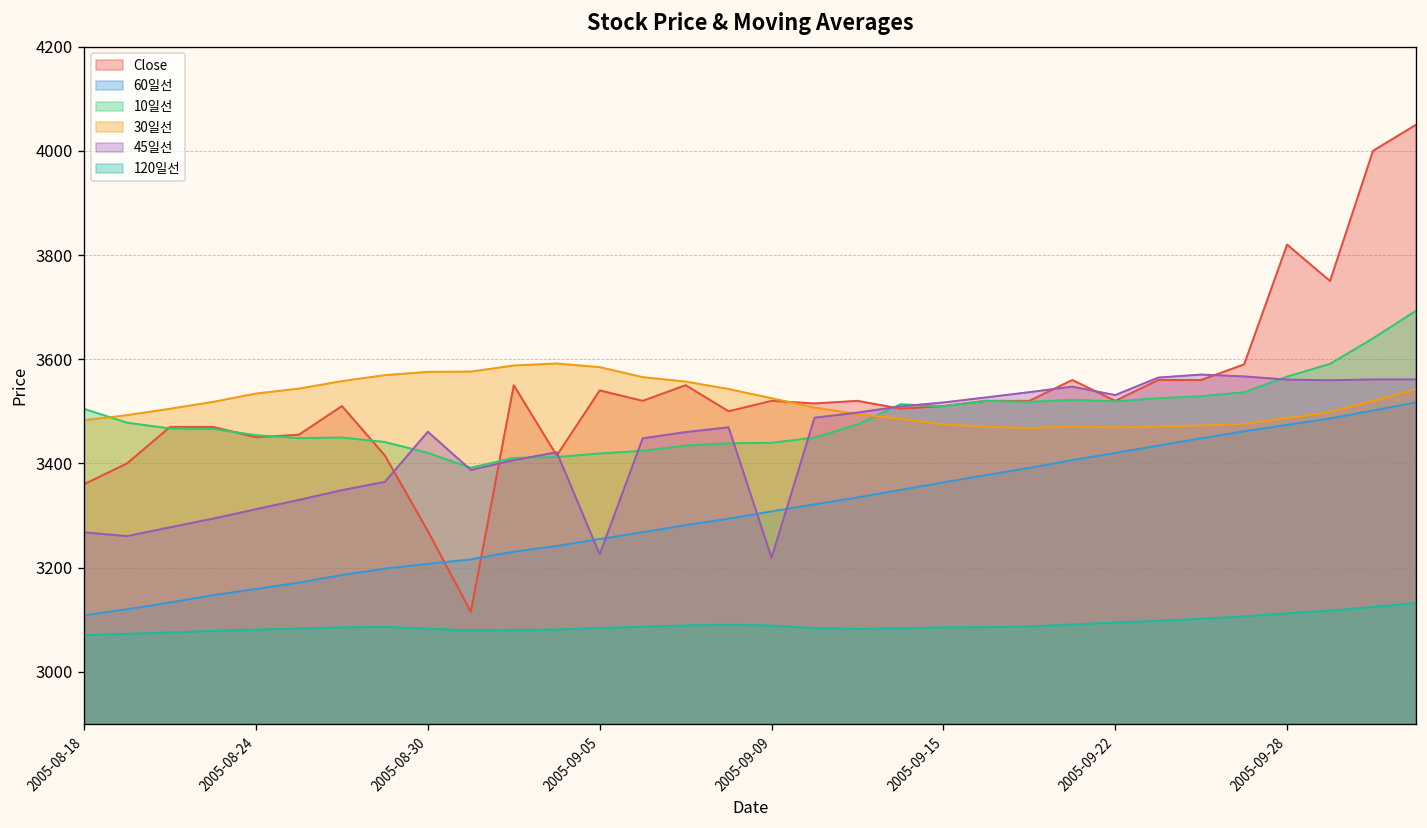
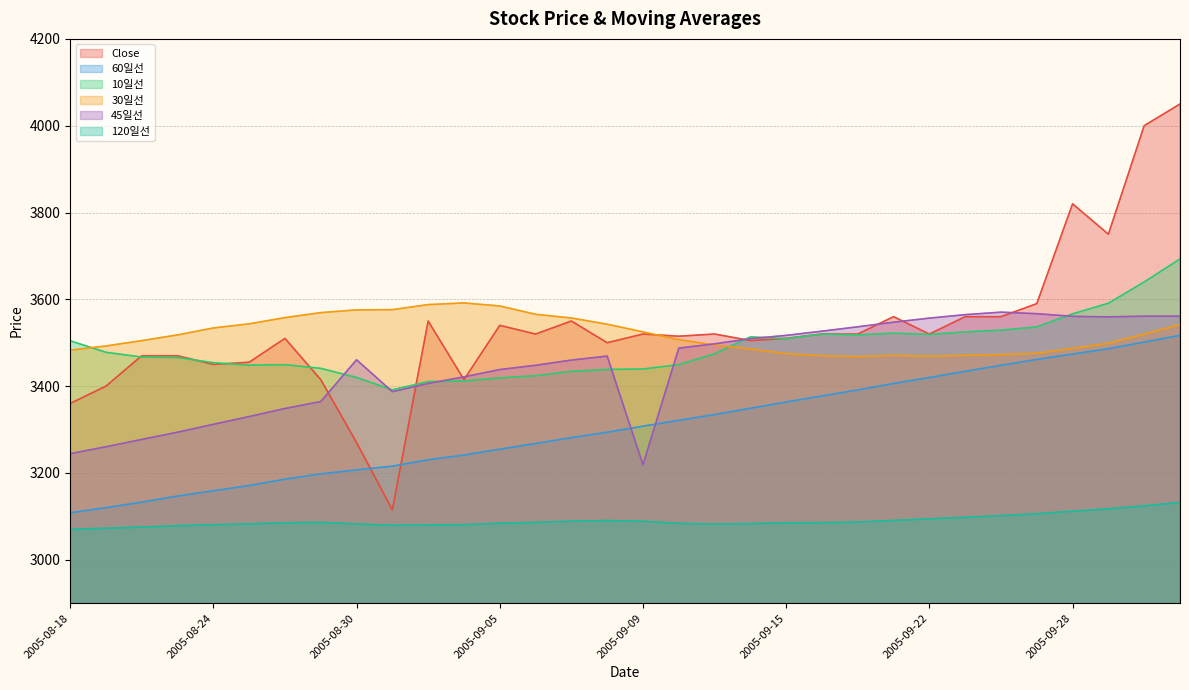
  {
    "45일선": {
-     "2005-08-18": 3270,
+     "2005-08-18": 3240,
      "2005-08-24": 3310,
      "2005-08-30": 3460,
-     "2005-09-05": 3230,
+     "2005-09-05": 3440,
      "2005-09-09": 3220,
      "2005-09-15": 3520,
-     "2005-09-22": 3530
+     "2005-09-22": 3560
    }
  }
